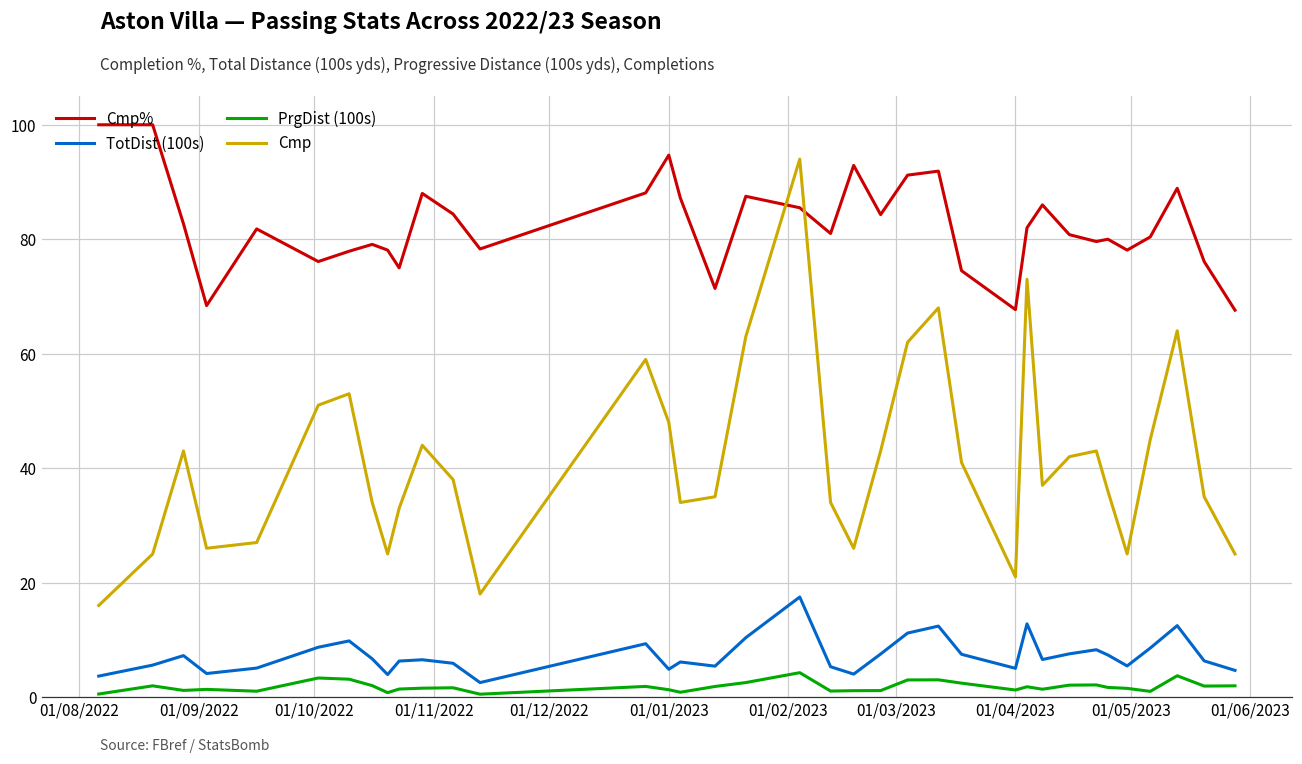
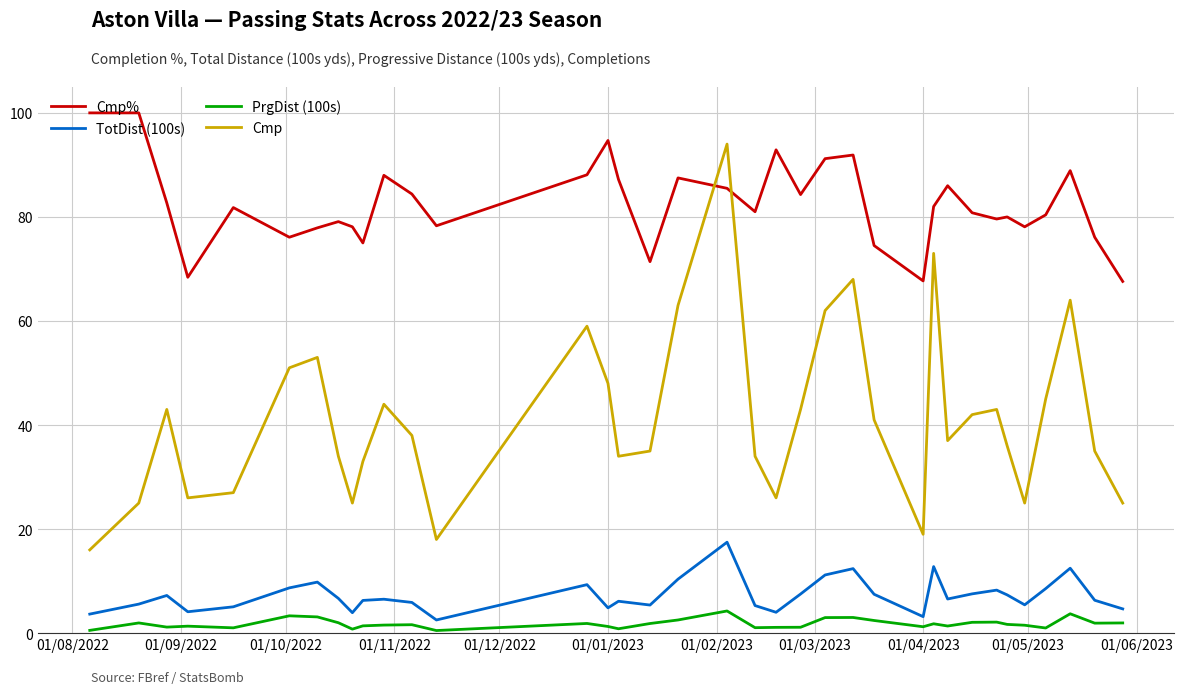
  {
    "Cmp%": {
      "01/01/2023": 95,
      "01/04/2023": 68
    },
    "TotDist (100s)": {
      "01/01/2023": 5,
-     "01/04/2023": 5
+     "01/04/2023": 3
    },
    "PrgDist (100s)": {
      "01/01/2023": 1,
      "01/04/2023": 1
    },
    "Cmp": {
      "01/01/2023": 48,
-     "01/04/2023": 21
+     "01/04/2023": 19
    }
  }
